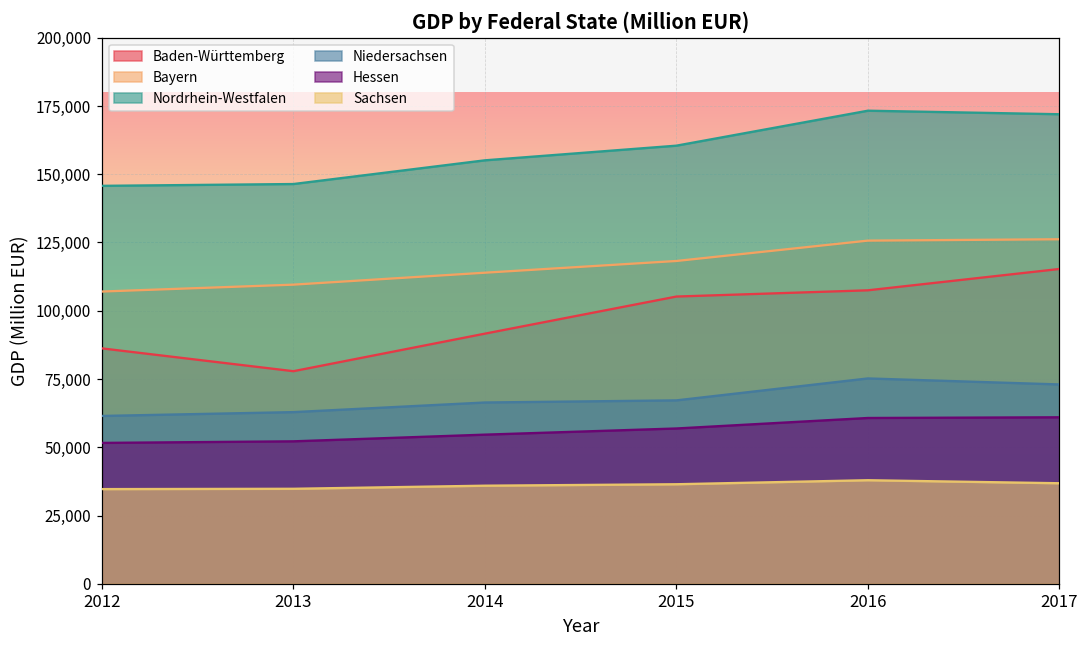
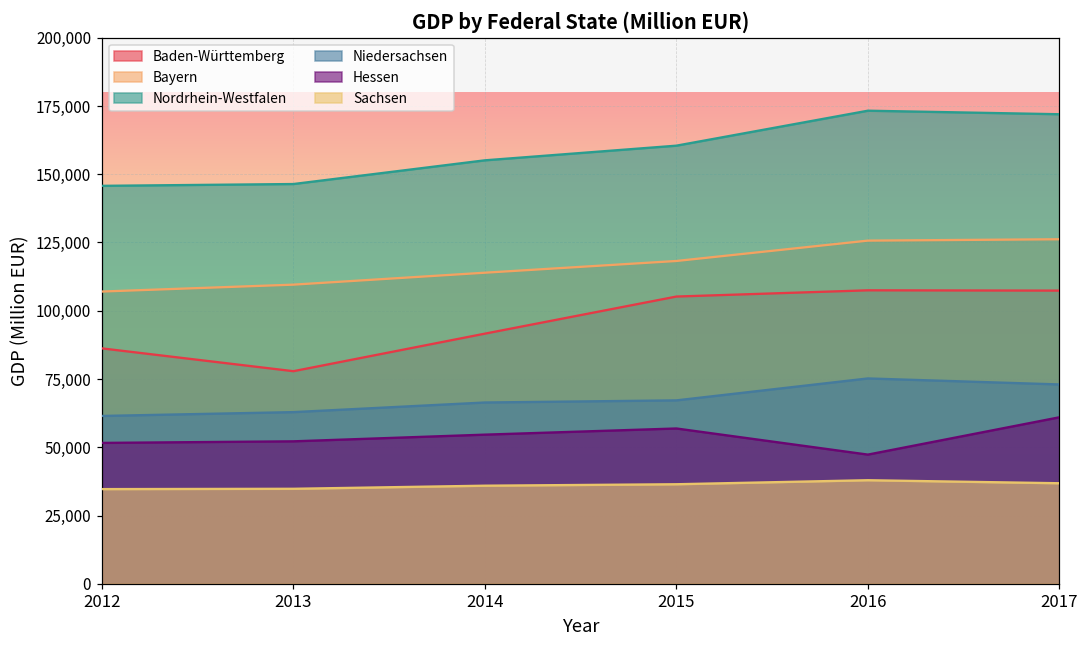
  {
    "Baden-Württemberg": {
      "2012": "86,000",
      "2013": "78,000",
      "2014": "92,000",
      "2015": "105,000",
      "2016": "107,000",
-     "2017": "115,000"
+     "2017": "107,000"
    },
    "Hessen": {
      "2012": "52,000",
      "2013": "52,000",
      "2014": "55,000",
      "2015": "57,000",
-     "2016": "61,000",
+     "2016": "47,000",
      "2017": "61,000"
    }
  }
